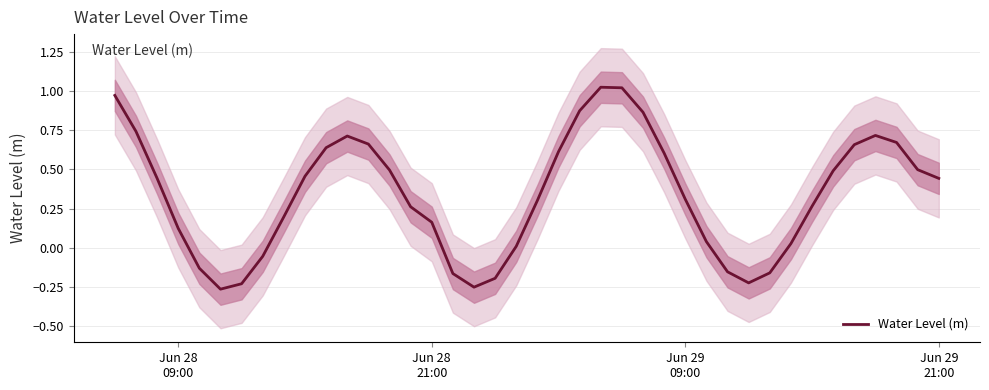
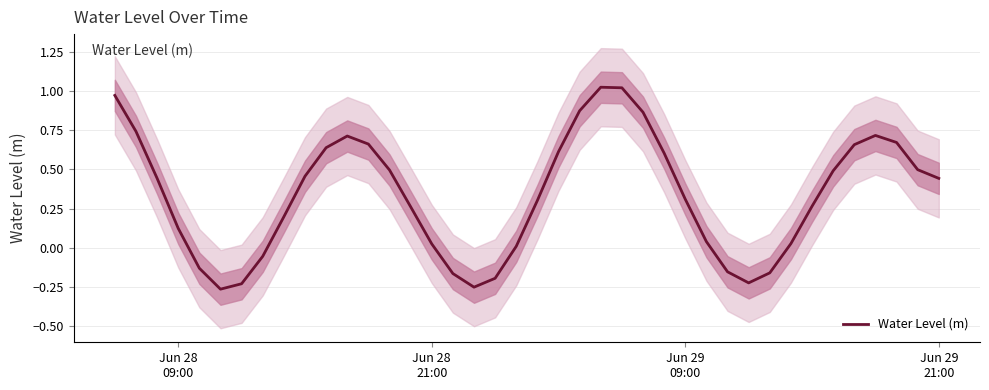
  {
    "Water Level (m)": {
      "Jun 28 09:00": 0.12,
-     "Jun 28 21:00": 0.16,
+     "Jun 28 21:00": 0.02,
      "Jun 29 09:00": 0.31,
      "Jun 29 21:00": 0.44
    }
  }
